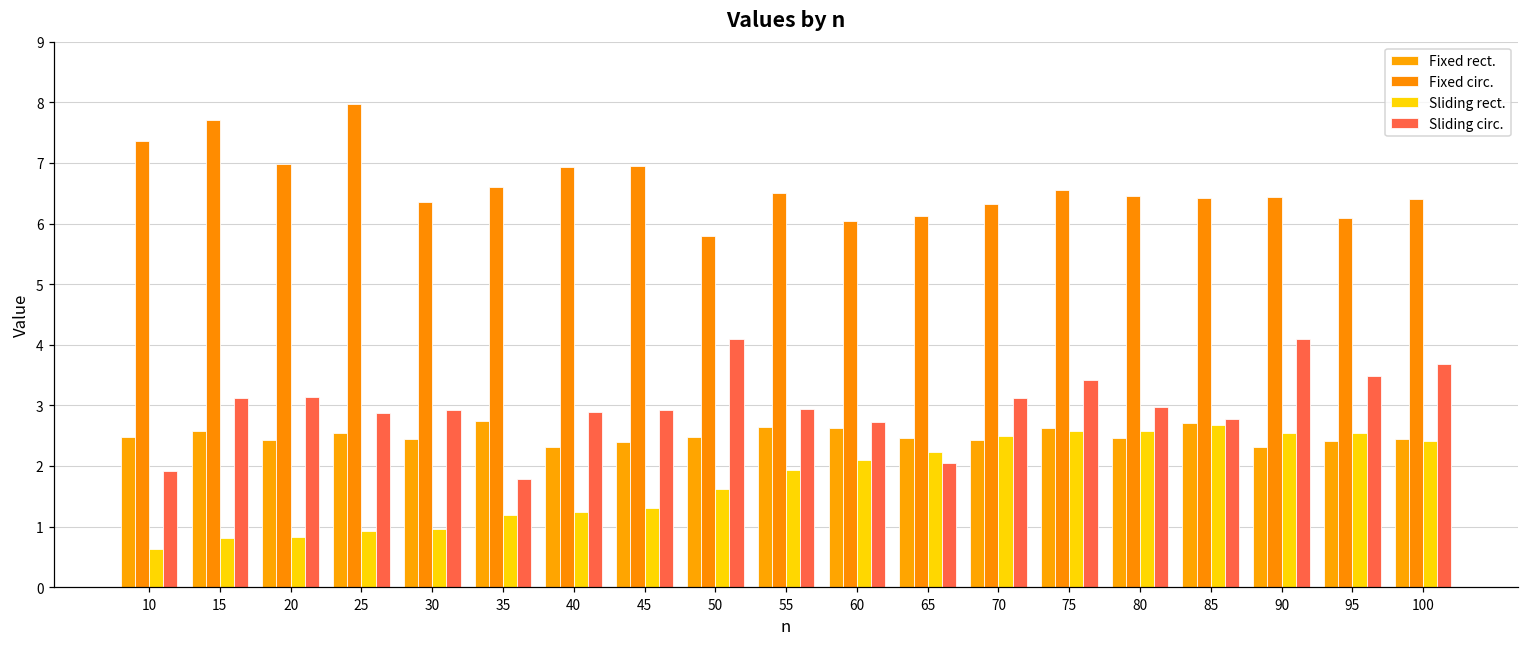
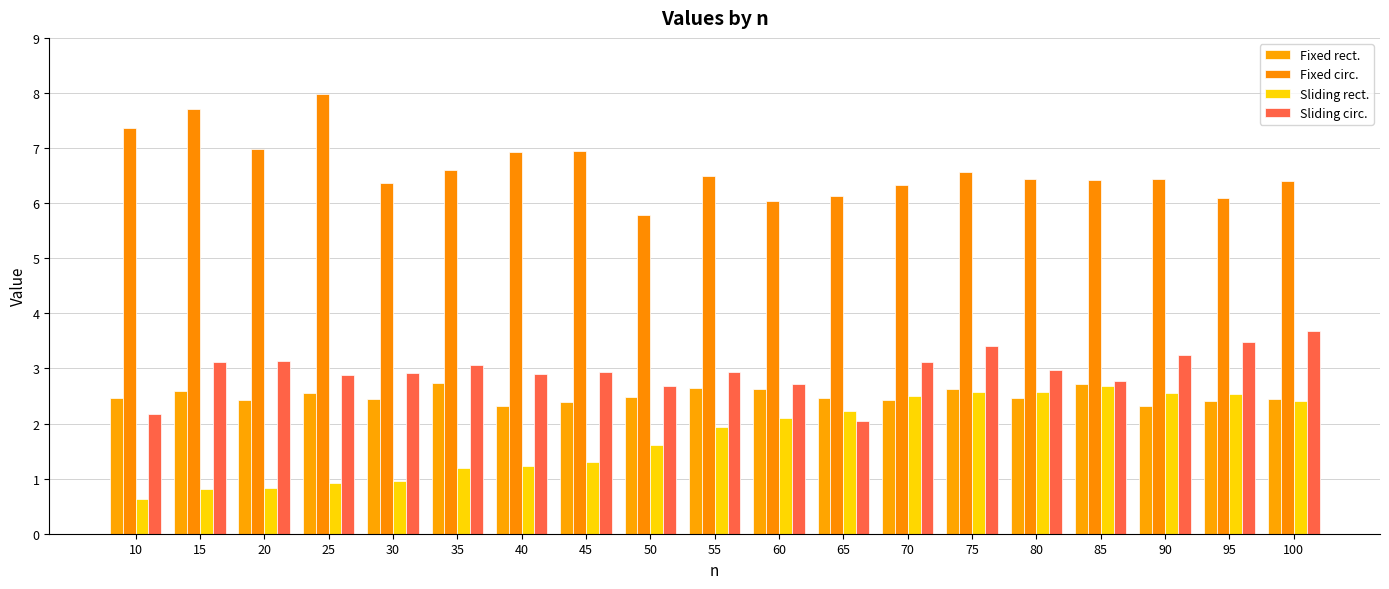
  {
    "Sliding circ.": {
-     "10": 1.9,
+     "10": 2.2,
      "15": 3.1,
      "20": 3.1,
      "25": 2.9,
      "30": 2.9,
-     "35": 1.8,
+     "35": 3.1,
      "40": 2.9,
      "45": 2.9,
-     "50": 4.1,
+     "50": 2.7,
      "55": 2.9,
      "60": 2.7,
      "65": 2.0,
      "70": 3.1,
      "75": 3.4,
      "80": 3.0,
      "85": 2.8,
-     "90": 4.1,
+     "90": 3.2,
      "95": 3.5,
      "100": 3.7
    }
  }
